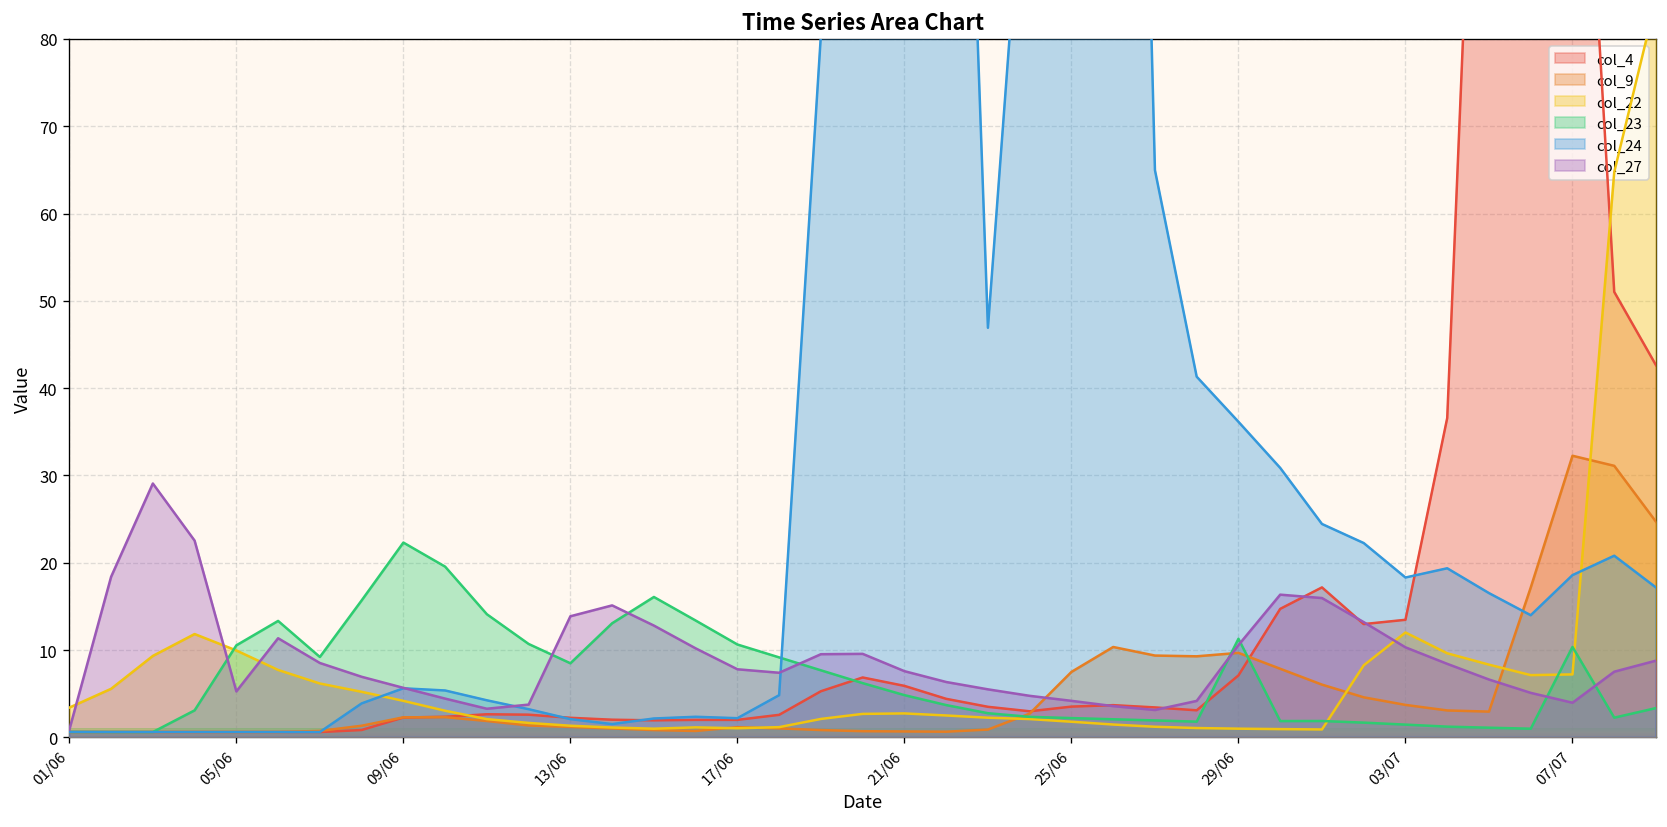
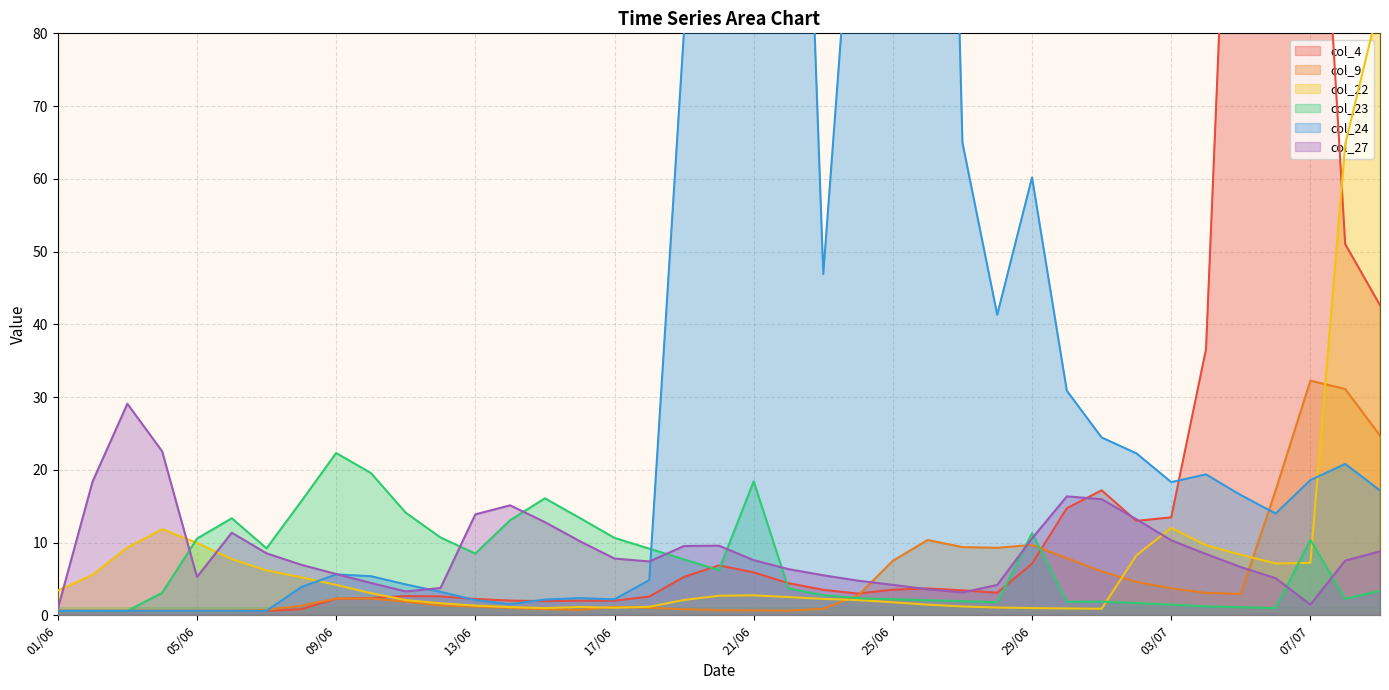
  {
    "col_23": {
      "05/06": 11,
      "09/06": 22,
      "13/06": 8,
      "17/06": 11,
-     "21/06": 5,
+     "21/06": 18,
      "25/06": 2,
      "29/06": 11,
      "03/07": 1,
      "07/07": 10
    },
    "col_24": {
-     "29/06": 36,
+     "29/06": 60,
      "03/07": 18,
      "07/07": 19
    },
    "col_27": {
      "05/06": 5,
      "13/06": 14,
      "17/06": 8,
      "21/06": 8,
      "25/06": 4,
      "29/06": 11,
      "03/07": 10,
-     "07/07": 4
+     "07/07": 1
    }
  }
